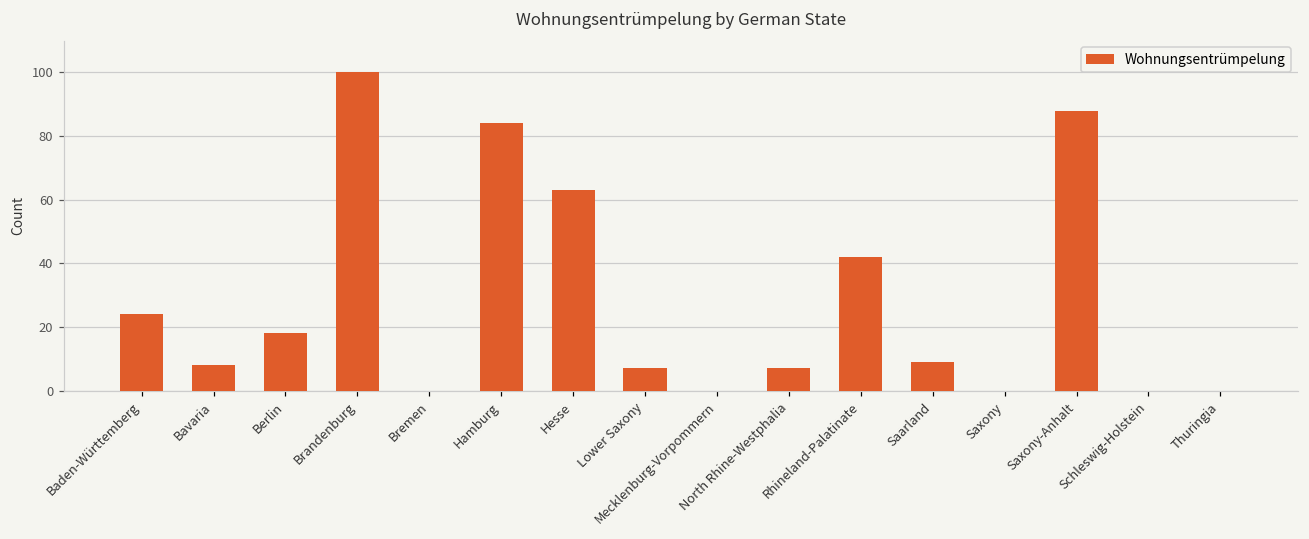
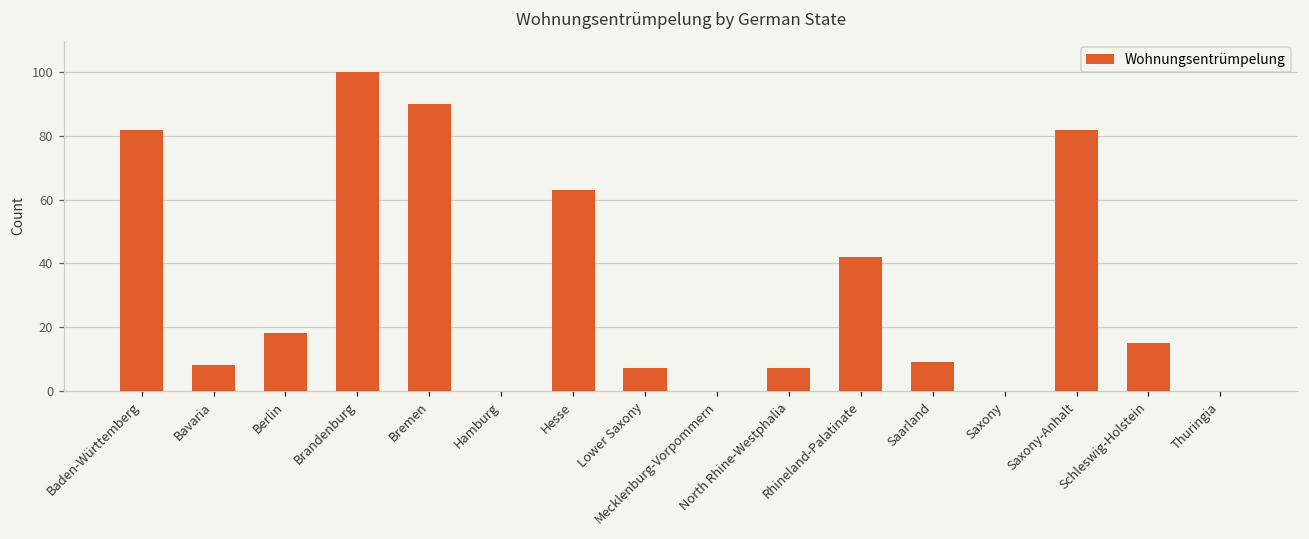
  {
-   "Baden-Württemberg": 24,
+   "Baden-Württemberg": 82,
    "Bavaria": 8,
    "Berlin": 18,
    "Brandenburg": 100,
-   "Bremen": 0,
-   "Hamburg": 84,
+   "Bremen": 90,
+   "Hamburg": 0,
    "Hesse": 63,
    "Lower Saxony": 7,
    "Mecklenburg-Vorpommern": 0,
    "North Rhine-Westphalia": 7,
    "Rhineland-Palatinate": 42,
    "Saarland": 9,
    "Saxony": 0,
-   "Saxony-Anhalt": 88,
-   "Schleswig-Holstein": 0,
+   "Saxony-Anhalt": 82,
+   "Schleswig-Holstein": 15,
    "Thuringia": 0
  }
